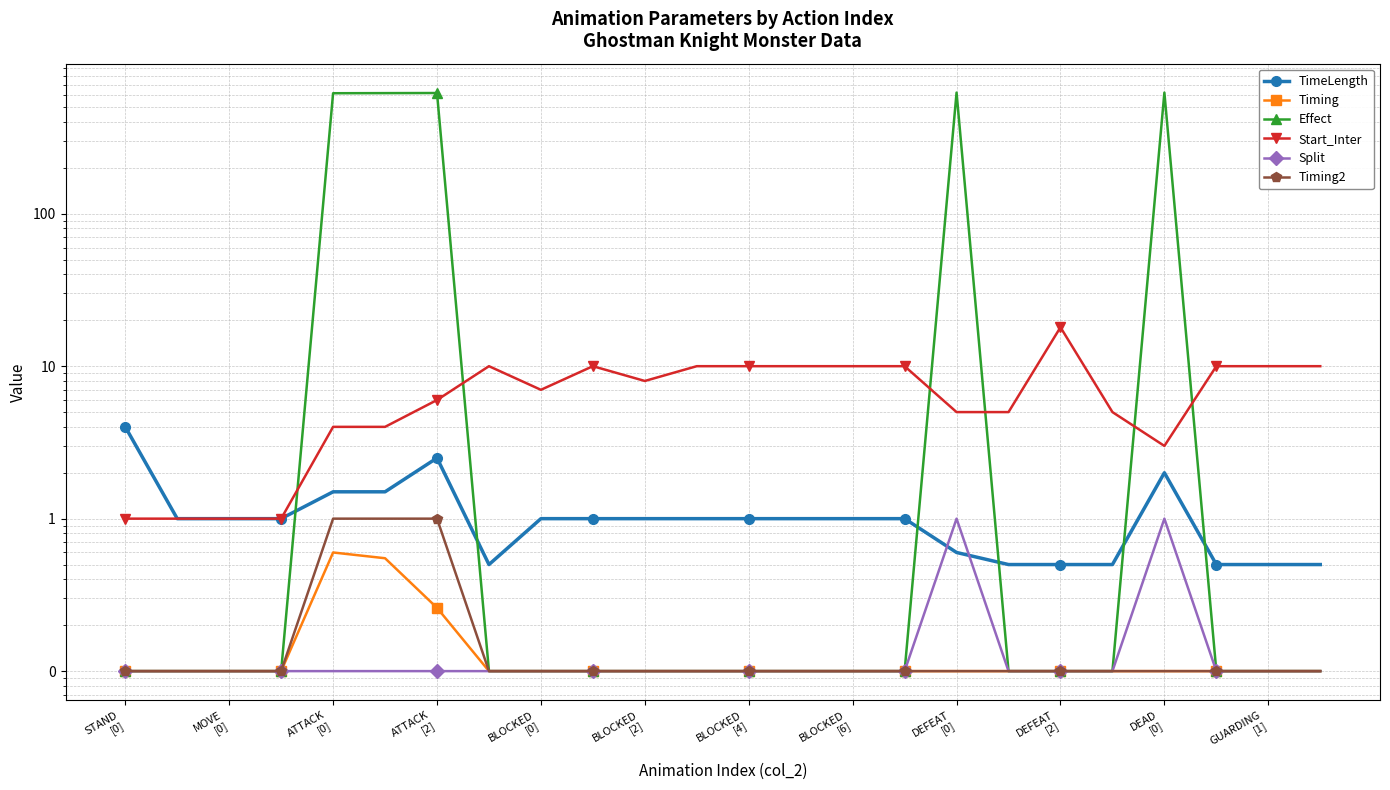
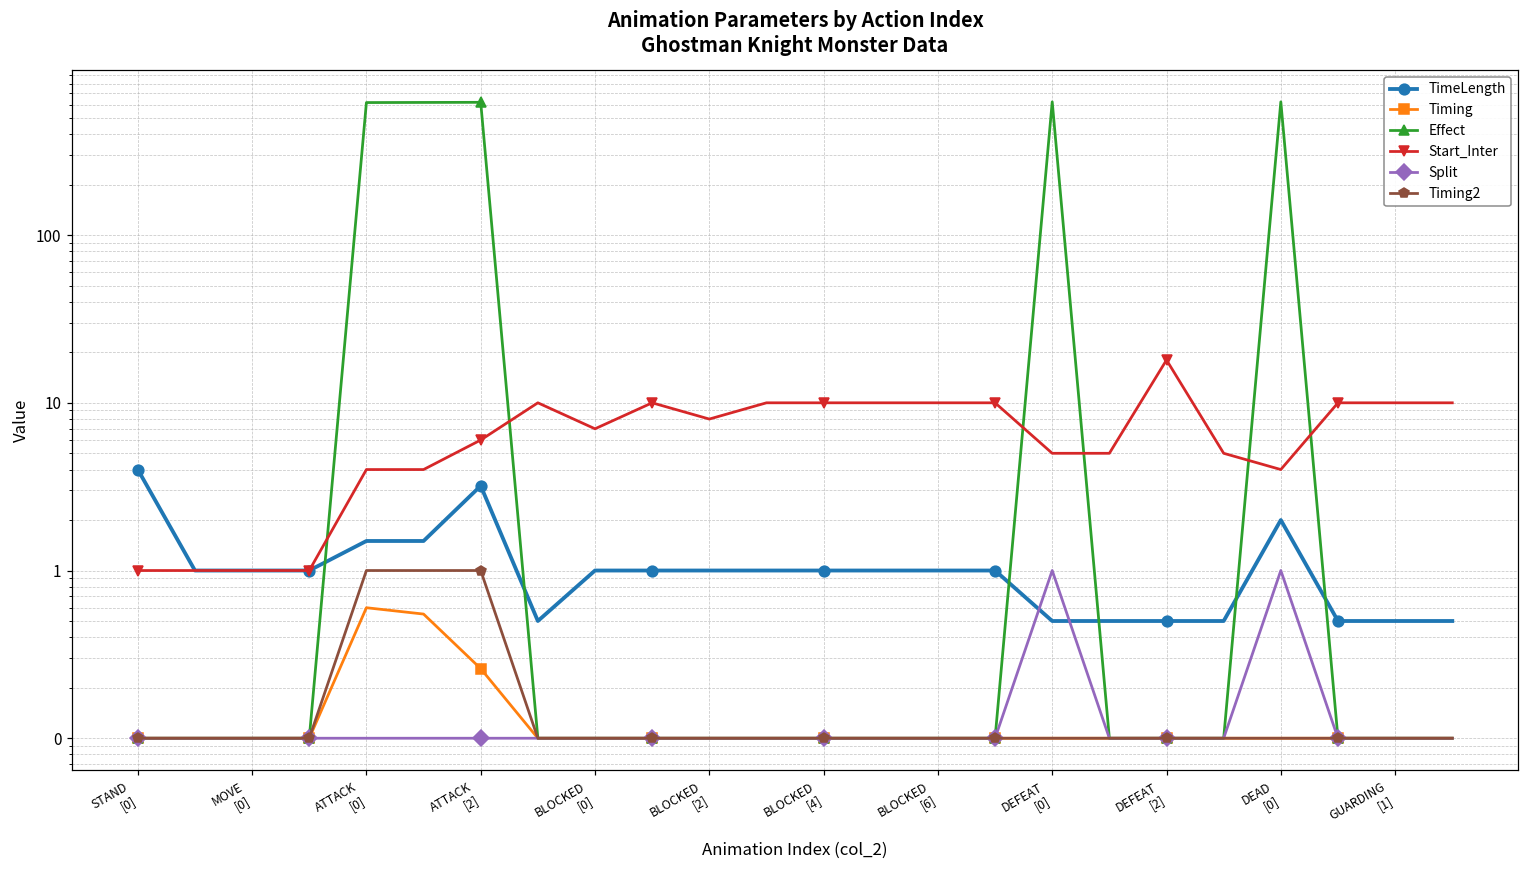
  {
    "TimeLength": {
      "STAND [0]": 4.0,
      "ATTACK [0]": 1.5,
-     "ATTACK [2]": 2.5,
+     "ATTACK [2]": 3.2,
      "BLOCKED [0]": 1.0,
      "BLOCKED [2]": 1.0,
      "BLOCKED [4]": 1.0,
      "BLOCKED [6]": 1.0,
-     "DEFEAT [0]": 0.6,
+     "DEFEAT [0]": 0.5,
      "DEFEAT [2]": 0.5,
      "DEAD [0]": 2.0,
      "GUARDING [1]": 0.5
    },
    "Timing": {
      "ATTACK [0]": 0.6,
      "ATTACK [2]": 0.26
    },
    "Effect": {
      "ATTACK [0]": 620,
      "ATTACK [2]": 620,
      "DEFEAT [0]": 620,
      "DEAD [0]": 620
    },
    "Start_Inter": {
      "STAND [0]": 1,
      "ATTACK [0]": 4,
      "ATTACK [2]": 6,
      "BLOCKED [0]": 7,
      "BLOCKED [2]": 8,
      "BLOCKED [4]": 10,
      "BLOCKED [6]": 10,
      "DEFEAT [0]": 5,
      "DEFEAT [2]": 18,
-     "DEAD [0]": 3,
+     "DEAD [0]": 4,
      "GUARDING [1]": 10
    },
    "Split": {
      "ATTACK [0]": 0.1,
      "ATTACK [2]": 0.1,
      "DEFEAT [0]": 1.0,
      "DEAD [0]": 1.0
    },
    "Timing2": {
      "ATTACK [0]": 1.0,
      "ATTACK [2]": 1.0
    }
  }
